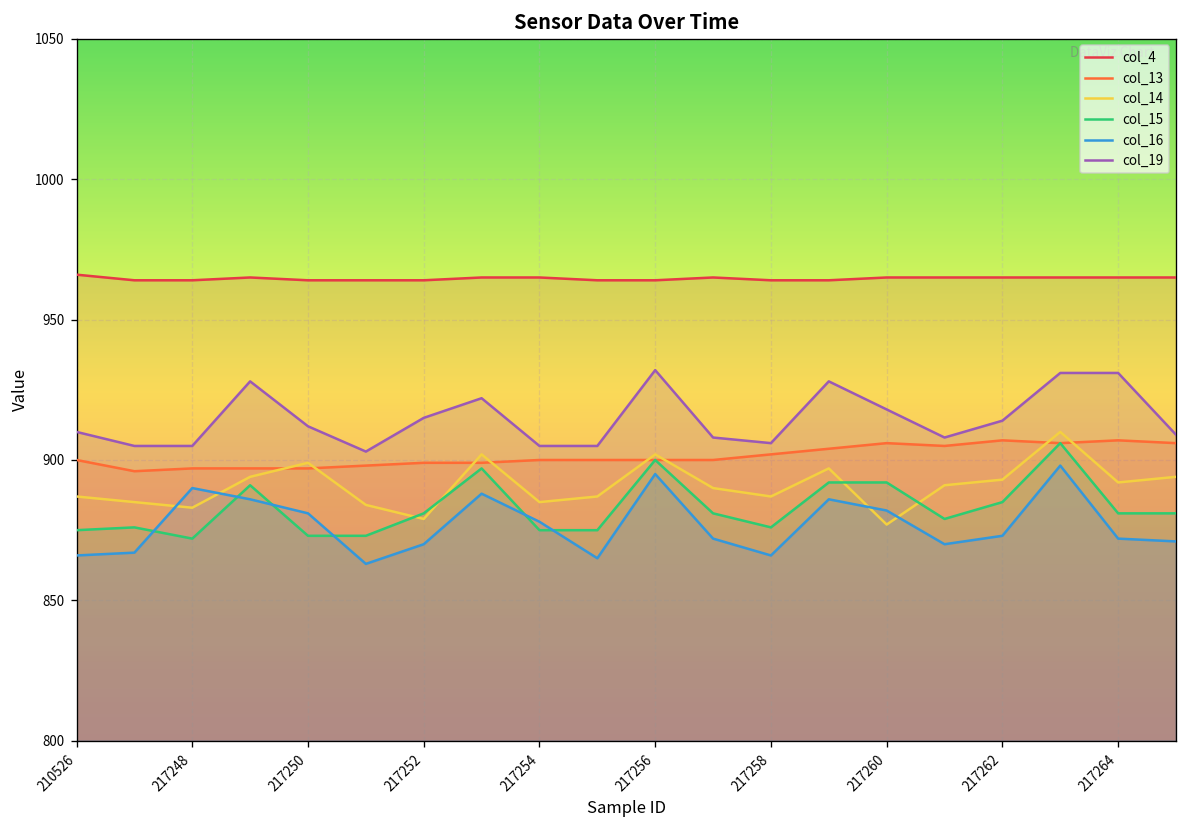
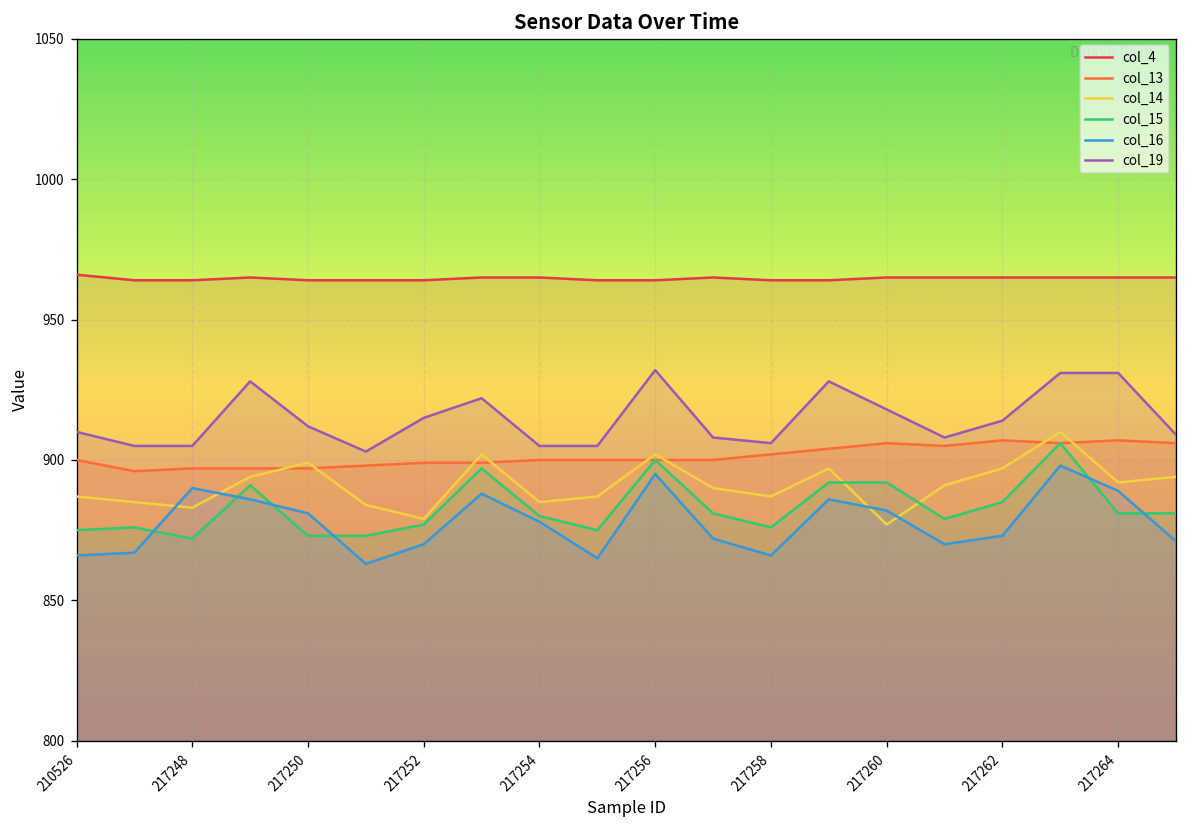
  {
    "col_14": {
      "210526": 887,
      "217248": 883,
      "217250": 899,
      "217252": 879,
      "217254": 885,
      "217256": 902,
      "217258": 887,
      "217260": 877,
-     "217262": 893,
+     "217262": 897,
      "217264": 892
    },
    "col_15": {
      "210526": 875,
      "217248": 872,
      "217250": 873,
-     "217252": 881,
-     "217254": 875,
+     "217252": 877,
+     "217254": 880,
      "217258": 876,
      "217260": 892,
      "217262": 885,
      "217264": 881
    },
    "col_16": {
      "210526": 866,
      "217248": 890,
      "217250": 881,
      "217252": 870,
      "217254": 878,
      "217256": 895,
      "217258": 866,
      "217260": 882,
      "217262": 873,
-     "217264": 872
+     "217264": 889
    },
    "col_19": {
      "210526": 910,
      "217248": 905,
      "217250": 912,
      "217252": 915,
      "217254": 905,
      "217256": 932,
      "217258": 906,
      "217260": 918,
      "217262": 914,
      "217264": 931
    }
  }
